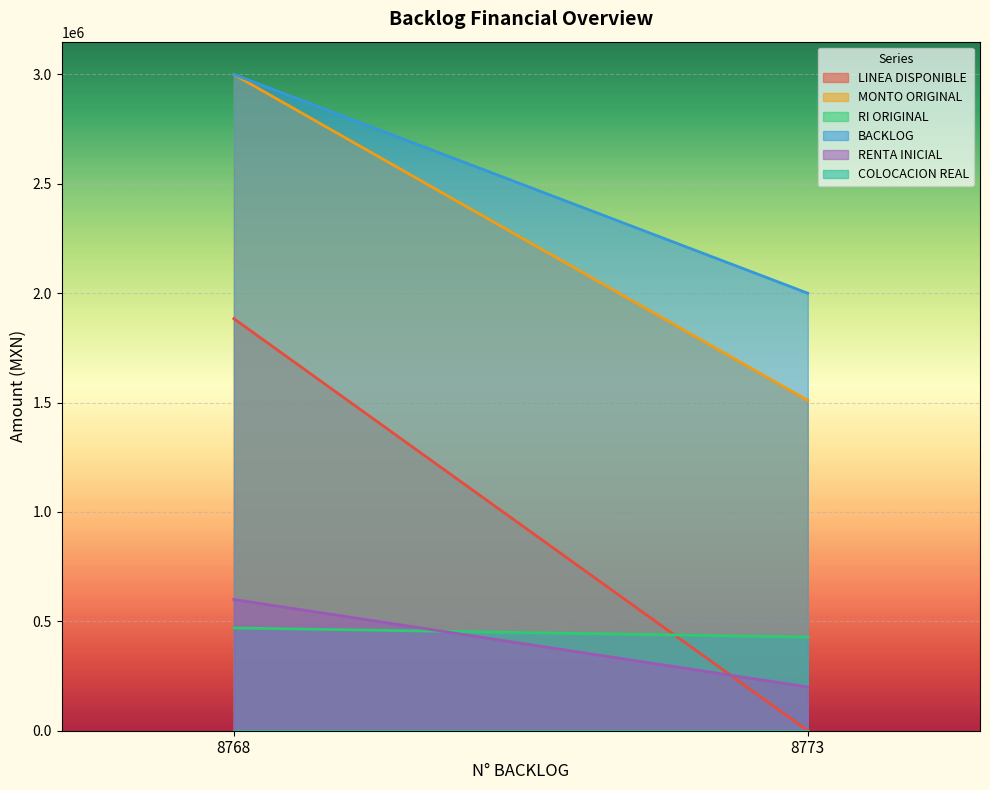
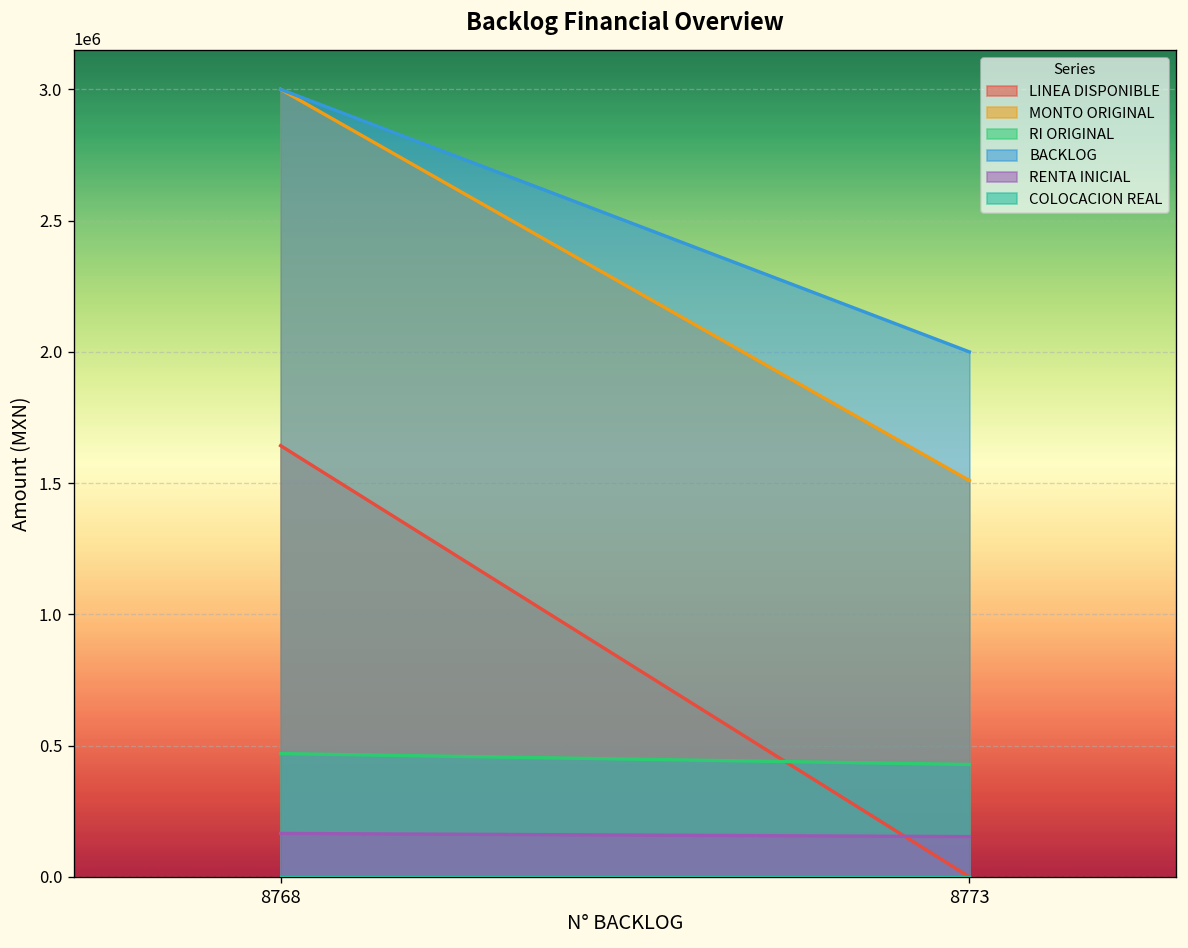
  {
    "LINEA DISPONIBLE": {
-     "8768": 1880000
+     "8768": 1640000
    },
    "MONTO ORIGINAL": {
      "8773": 1510000
    },
    "BACKLOG": {
      "8773": 2000000
    },
    "RENTA INICIAL": {
-     "8768": 600000,
-     "8773": 200000
+     "8768": 170000,
+     "8773": 150000
    }
  }
